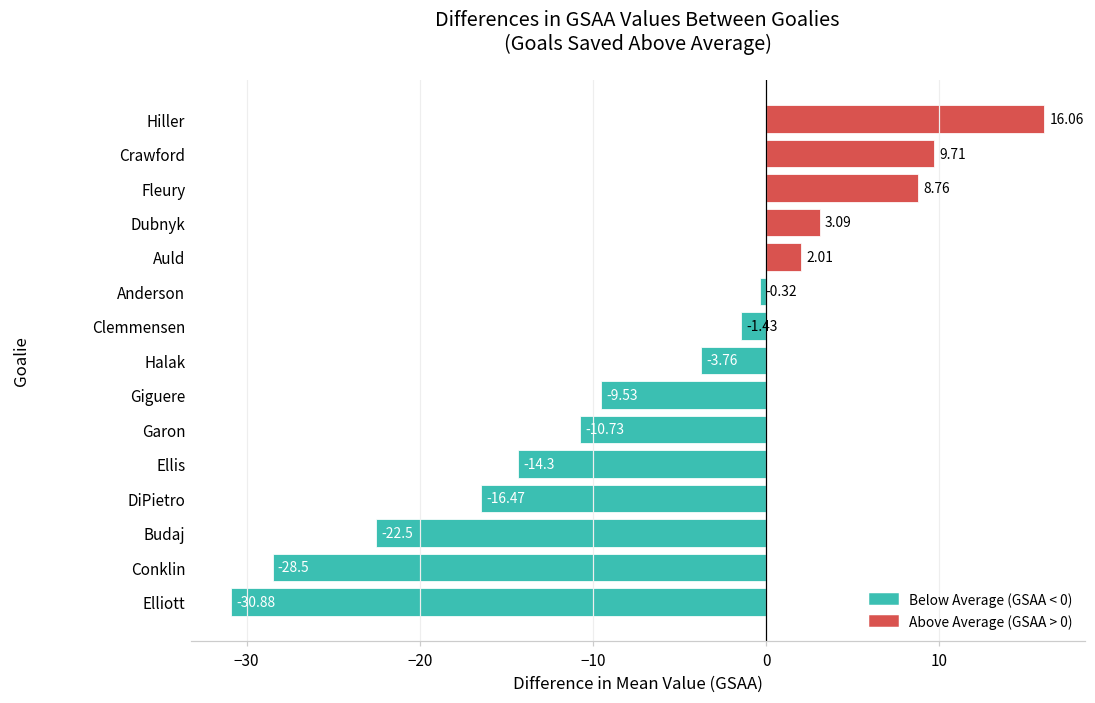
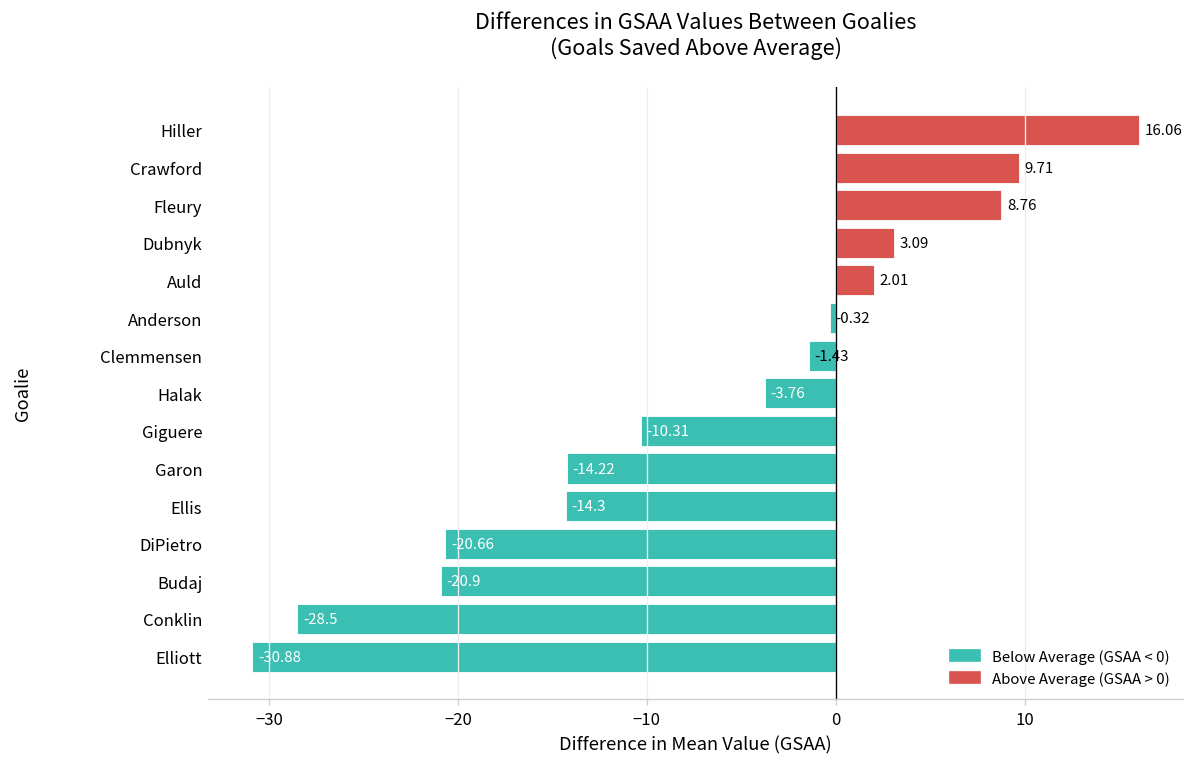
  {
    "Hiller": 16.06,
    "Crawford": 9.71,
    "Fleury": 8.76,
    "Dubnyk": 3.09,
    "Auld": 2.01,
    "Anderson": -0.32,
    "Clemmensen": -1.43,
    "Halak": -3.76,
-   "Giguere": -9.53,
-   "Garon": -10.73,
+   "Giguere": -10.31,
+   "Garon": -14.22,
    "Ellis": -14.3,
-   "DiPietro": -16.47,
-   "Budaj": -22.5,
+   "DiPietro": -20.66,
+   "Budaj": -20.9,
    "Conklin": -28.5,
    "Elliott": -30.88
  }
